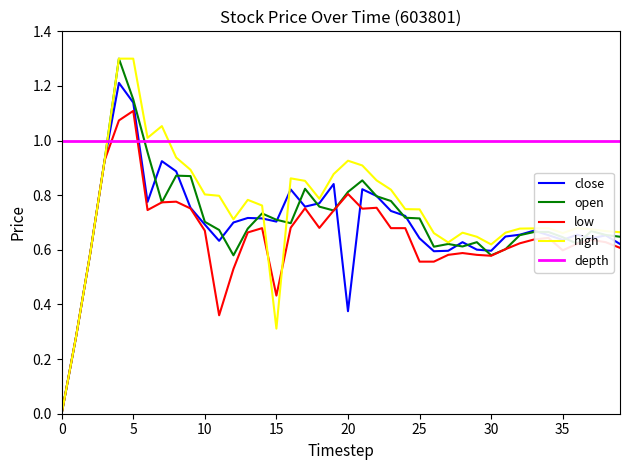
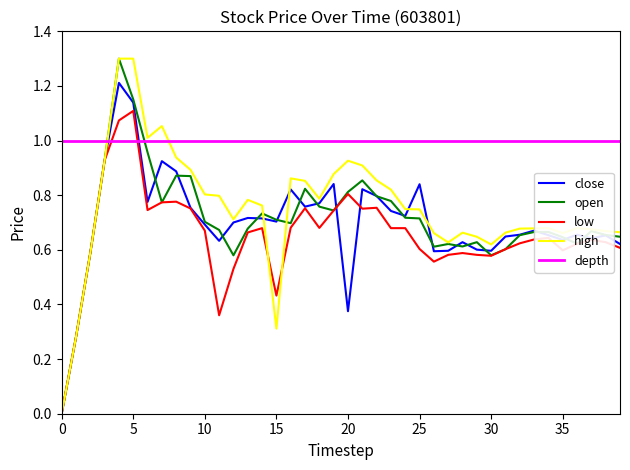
  {
    "close": {
      "5": 1.14,
      "10": 0.69,
      "20": 0.38,
-     "25": 0.64,
+     "25": 0.84,
      "30": 0.60
    },
    "open": {
      "5": 1.15,
      "10": 0.70,
      "25": 0.72
    },
    "low": {
      "5": 1.11,
      "10": 0.67,
      "15": 0.43,
-     "25": 0.56
+     "25": 0.60
    },
    "high": {
      "5": 1.30,
      "10": 0.80,
      "15": 0.31,
      "20": 0.93,
      "25": 0.75,
      "30": 0.62
    },
    "depth": {
      "0": 1.00,
      "5": 1.00,
      "10": 1.00,
      "15": 1.00,
      "20": 1.00,
      "25": 1.00,
      "30": 1.00,
      "35": 1.00
    }
  }
